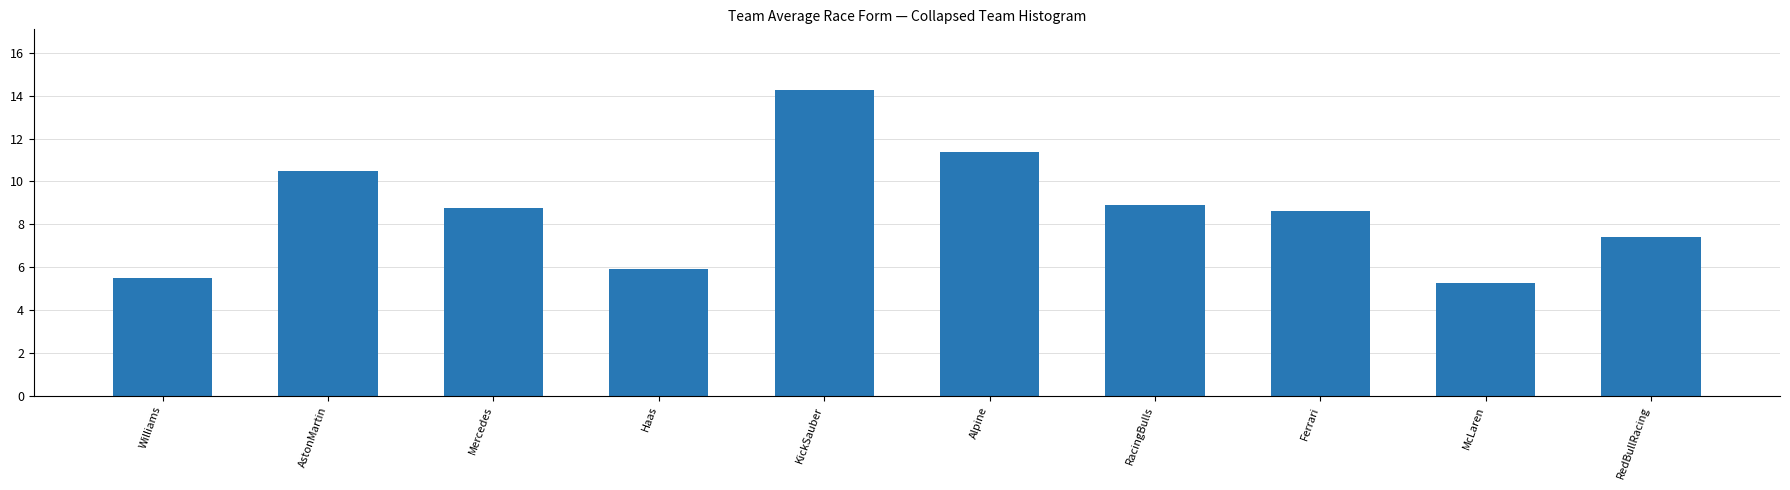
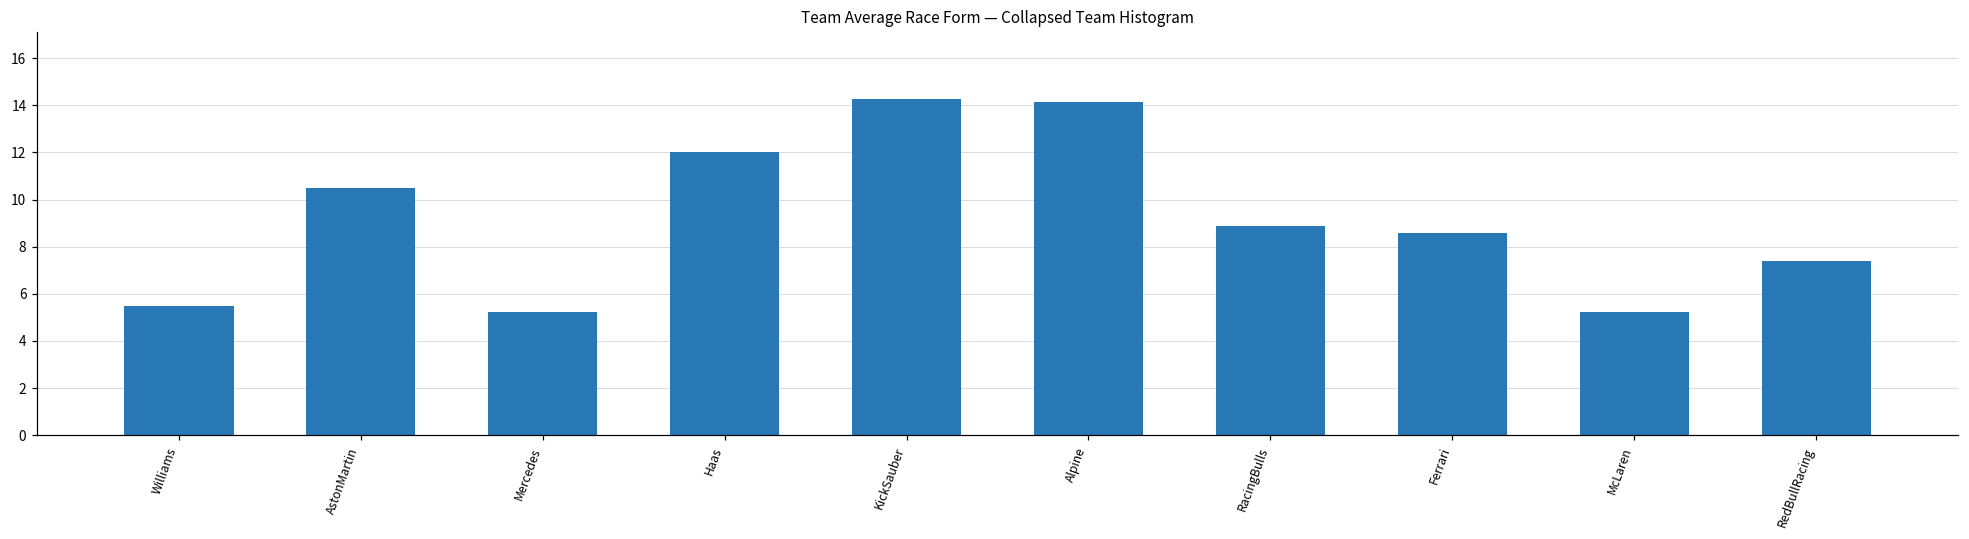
  {
    "Williams": 5.5,
    "AstonMartin": 10.5,
-   "Mercedes": 8.8,
-   "Haas": 5.9,
+   "Mercedes": 5.3,
+   "Haas": 12.0,
    "KickSauber": 14.3,
-   "Alpine": 11.4,
+   "Alpine": 14.1,
    "RacingBulls": 8.9,
    "Ferrari": 8.6,
    "McLaren": 5.3,
    "RedBullRacing": 7.4
  }
